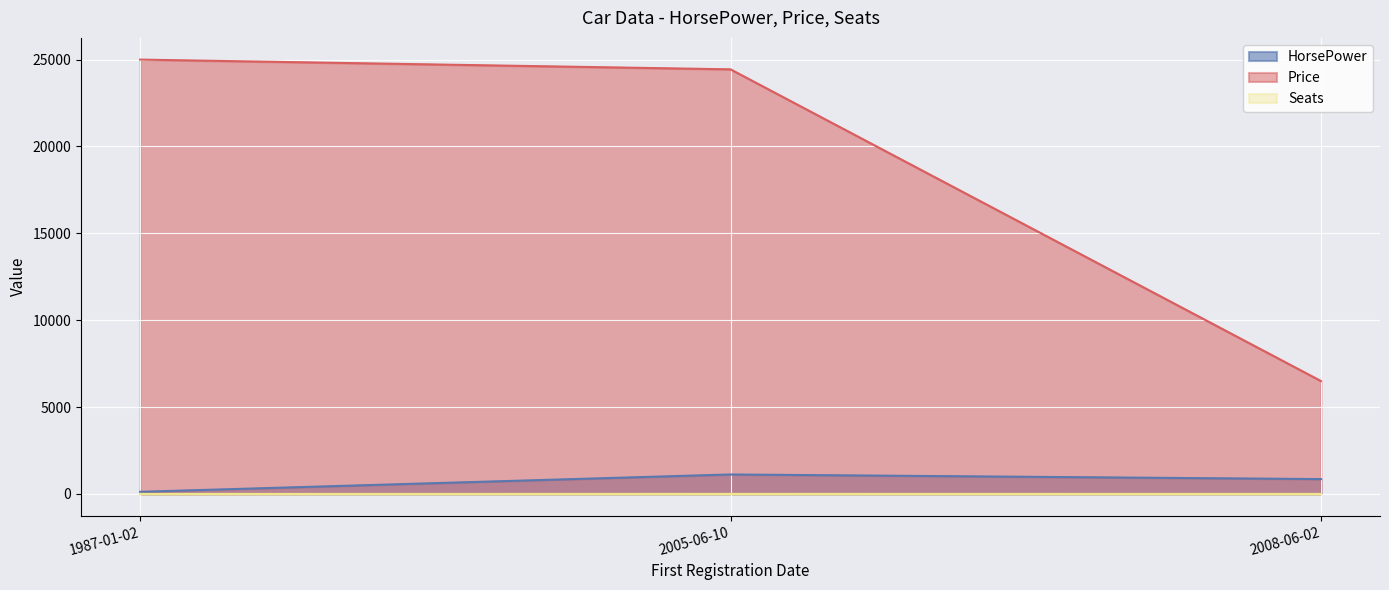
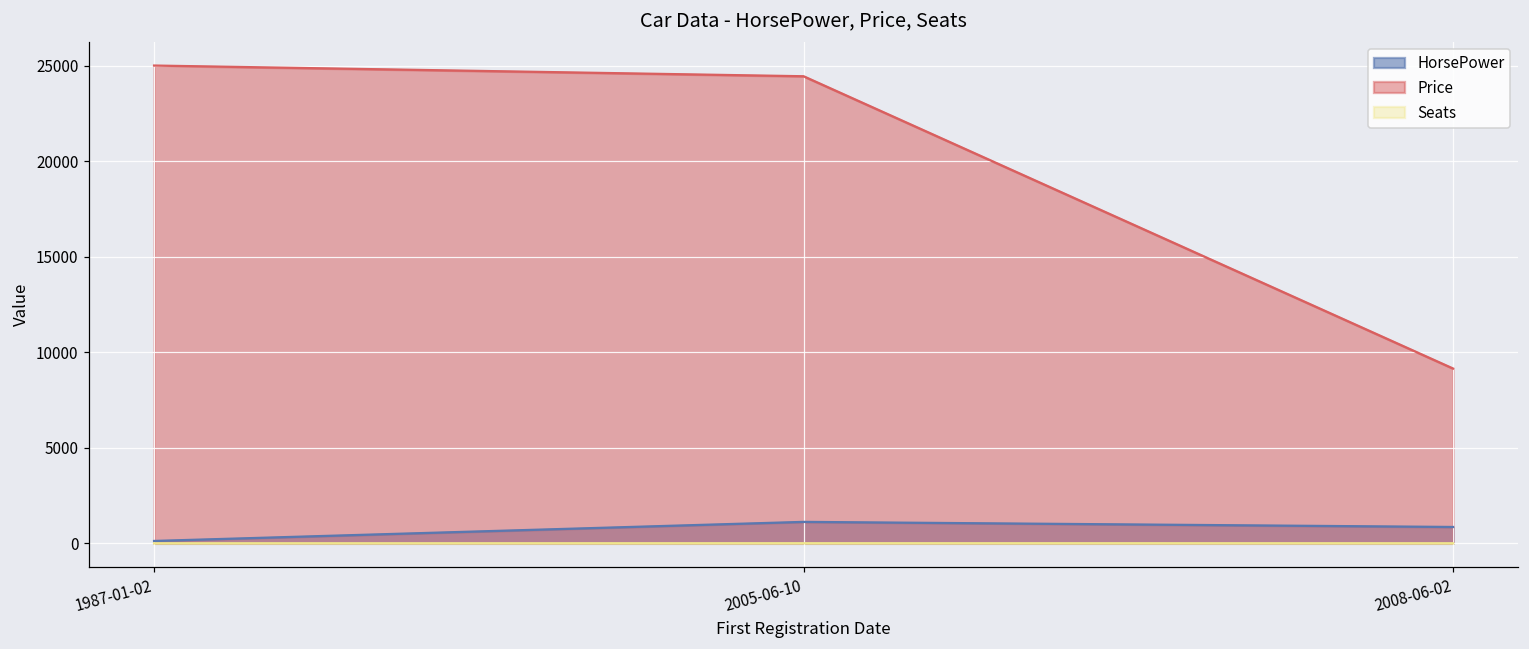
  {
    "HorsePower": {
      "2005-06-10": 1100,
      "2008-06-02": 900
    },
    "Price": {
      "1987-01-02": 25000,
      "2005-06-10": 24400,
-     "2008-06-02": 6500
+     "2008-06-02": 9100
    },
    "Seats": {
      "2005-06-10": 0,
      "2008-06-02": 0
    }
  }
